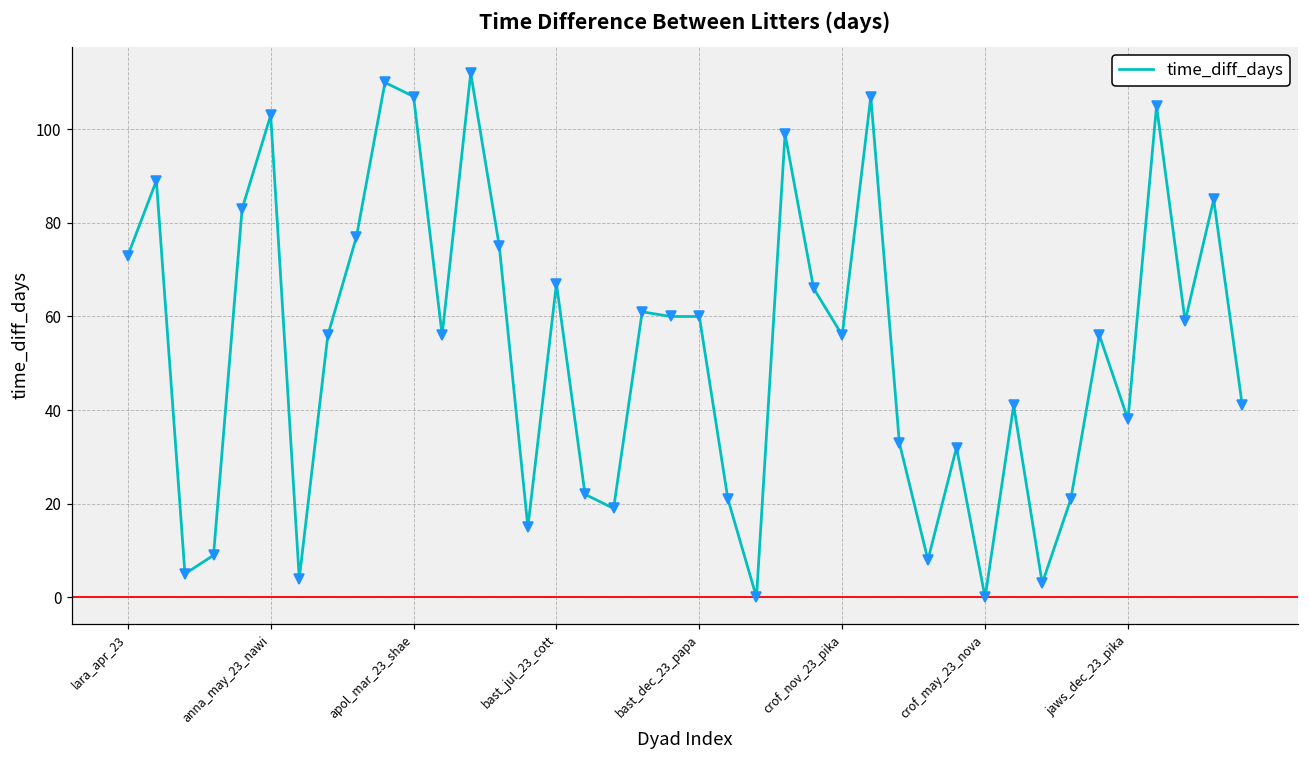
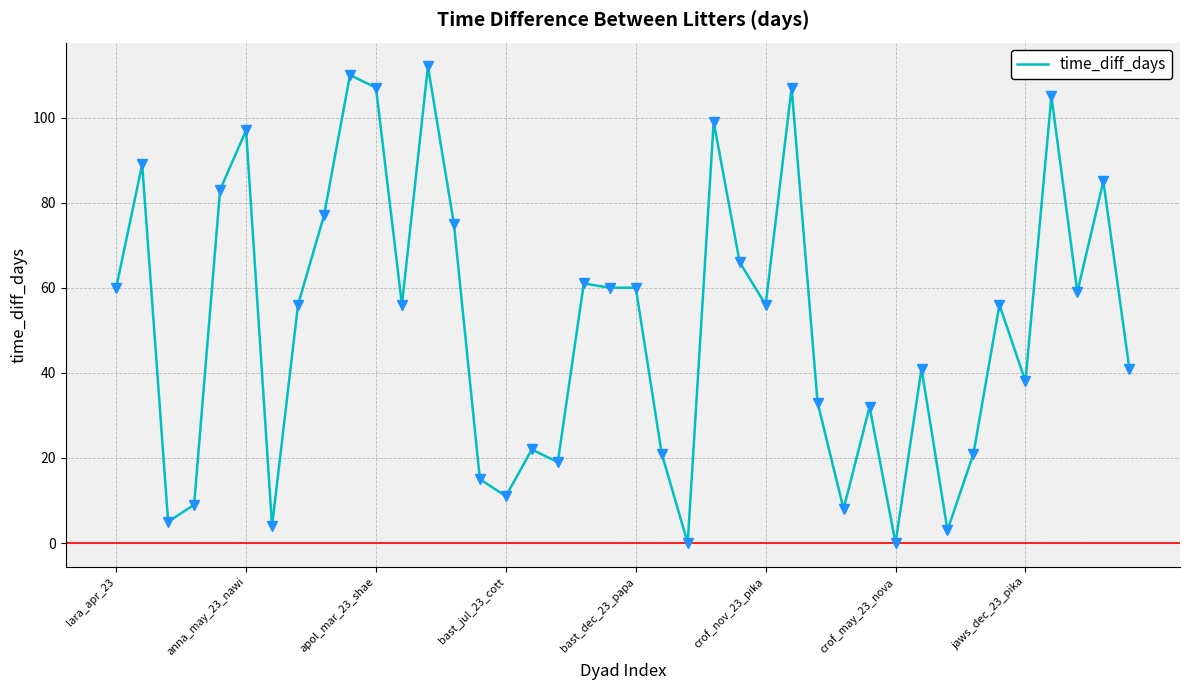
  {
-   "lara_apr_23": 73,
-   "anna_may_23_nawi": 103,
+   "lara_apr_23": 60,
+   "anna_may_23_nawi": 97,
    "apol_mar_23_shae": 107,
-   "bast_jul_23_cott": 67,
+   "bast_jul_23_cott": 11,
    "bast_dec_23_papa": 60,
    "crof_nov_23_pika": 56,
    "crof_may_23_nova": 0,
    "jaws_dec_23_pika": 38
  }
